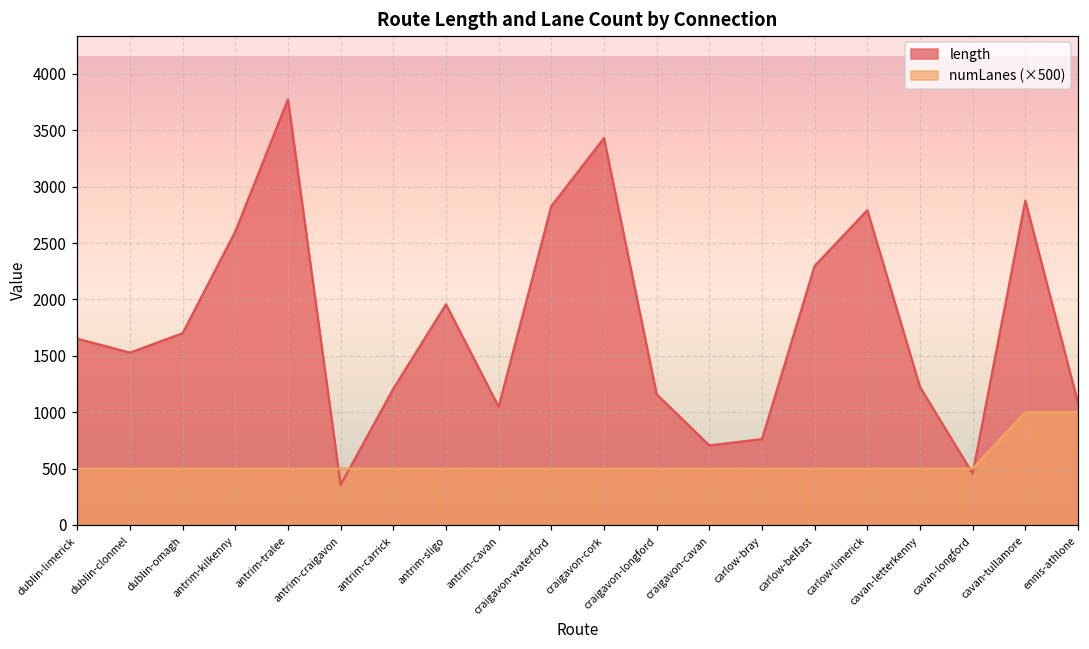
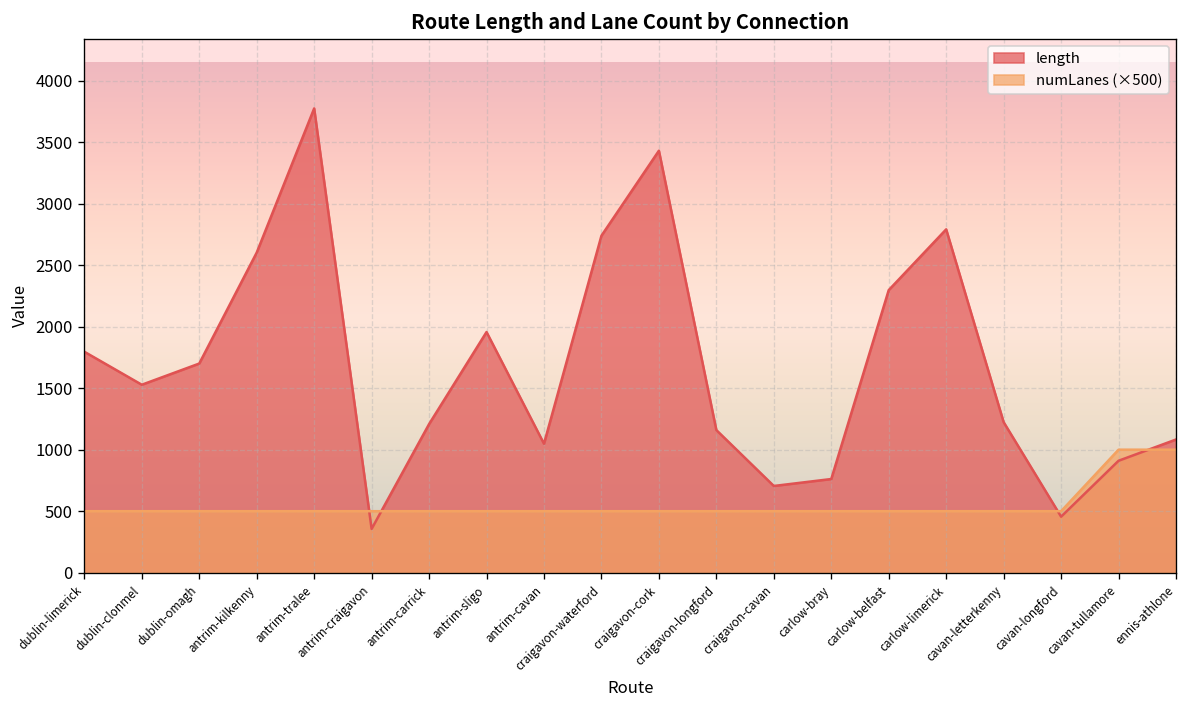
  {
    "length": {
-     "dublin-limerick": 1650,
+     "dublin-limerick": 1800,
      "dublin-clonmel": 1530,
      "dublin-omagh": 1700,
      "antrim-kilkenny": 2600,
      "antrim-tralee": 3770,
      "antrim-craigavon": 360,
      "antrim-carrick": 1210,
      "antrim-sligo": 1960,
      "antrim-cavan": 1050,
-     "craigavon-waterford": 2830,
+     "craigavon-waterford": 2740,
      "craigavon-cork": 3430,
      "craigavon-longford": 1160,
      "craigavon-cavan": 710,
      "carlow-bray": 760,
      "carlow-belfast": 2300,
      "carlow-limerick": 2790,
      "cavan-letterkenny": 1220,
      "cavan-longford": 460,
-     "cavan-tullamore": 2880,
+     "cavan-tullamore": 910,
      "ennis-athlone": 1080
    },
    "numLanes (×500)": {
      "dublin-limerick": 500,
      "dublin-clonmel": 500,
      "dublin-omagh": 500,
      "antrim-kilkenny": 500,
      "antrim-tralee": 500,
      "antrim-craigavon": 500,
      "antrim-carrick": 500,
      "antrim-sligo": 500,
      "antrim-cavan": 500,
      "craigavon-waterford": 500,
      "craigavon-cork": 500,
      "craigavon-longford": 500,
      "craigavon-cavan": 500,
      "carlow-bray": 500,
      "carlow-belfast": 500,
      "carlow-limerick": 500,
      "cavan-letterkenny": 500,
      "cavan-longford": 500,
      "cavan-tullamore": 1000,
      "ennis-athlone": 1000
    }
  }
